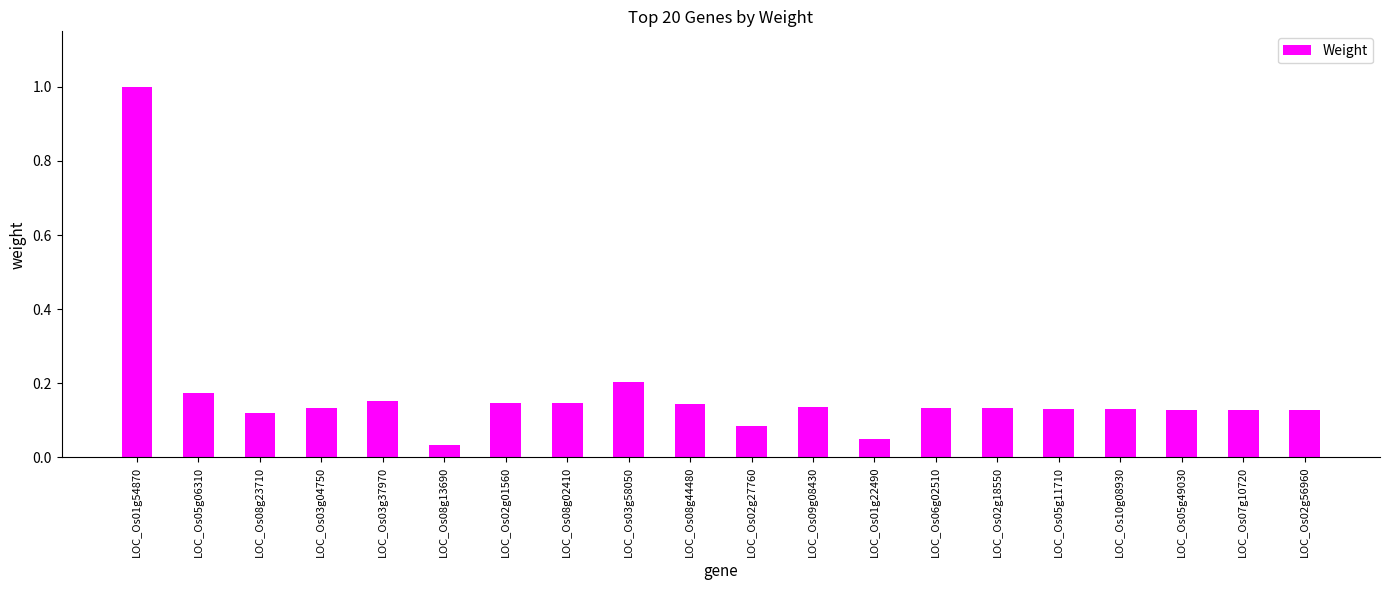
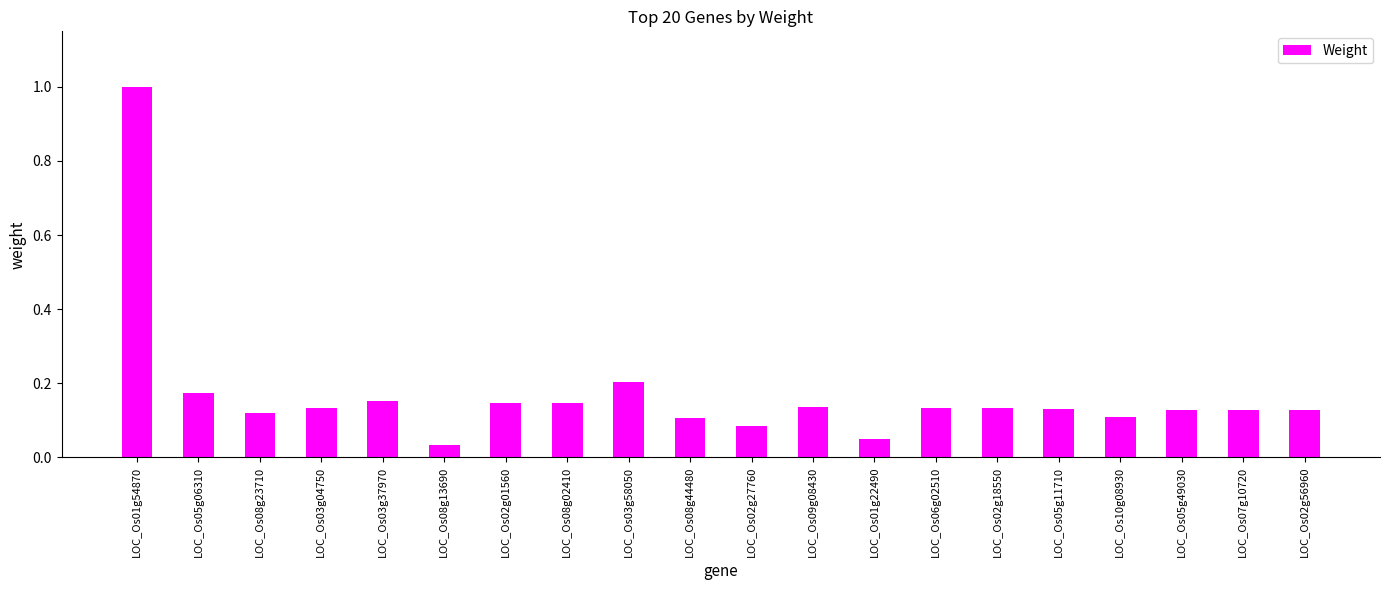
  {
    "LOC_Os01g54870": 1.00,
    "LOC_Os05g06310": 0.17,
    "LOC_Os08g23710": 0.12,
    "LOC_Os03g04750": 0.13,
    "LOC_Os03g37970": 0.15,
    "LOC_Os08g13690": 0.03,
    "LOC_Os02g01560": 0.15,
    "LOC_Os08g02410": 0.15,
    "LOC_Os03g58050": 0.20,
-   "LOC_Os08g44480": 0.14,
+   "LOC_Os08g44480": 0.11,
    "LOC_Os02g27760": 0.08,
    "LOC_Os09g08430": 0.14,
    "LOC_Os01g22490": 0.05,
    "LOC_Os06g02510": 0.13,
    "LOC_Os02g18550": 0.13,
    "LOC_Os05g11710": 0.13,
-   "LOC_Os10g08930": 0.13,
+   "LOC_Os10g08930": 0.11,
    "LOC_Os05g49030": 0.13,
    "LOC_Os07g10720": 0.13,
    "LOC_Os02g56960": 0.13
  }
